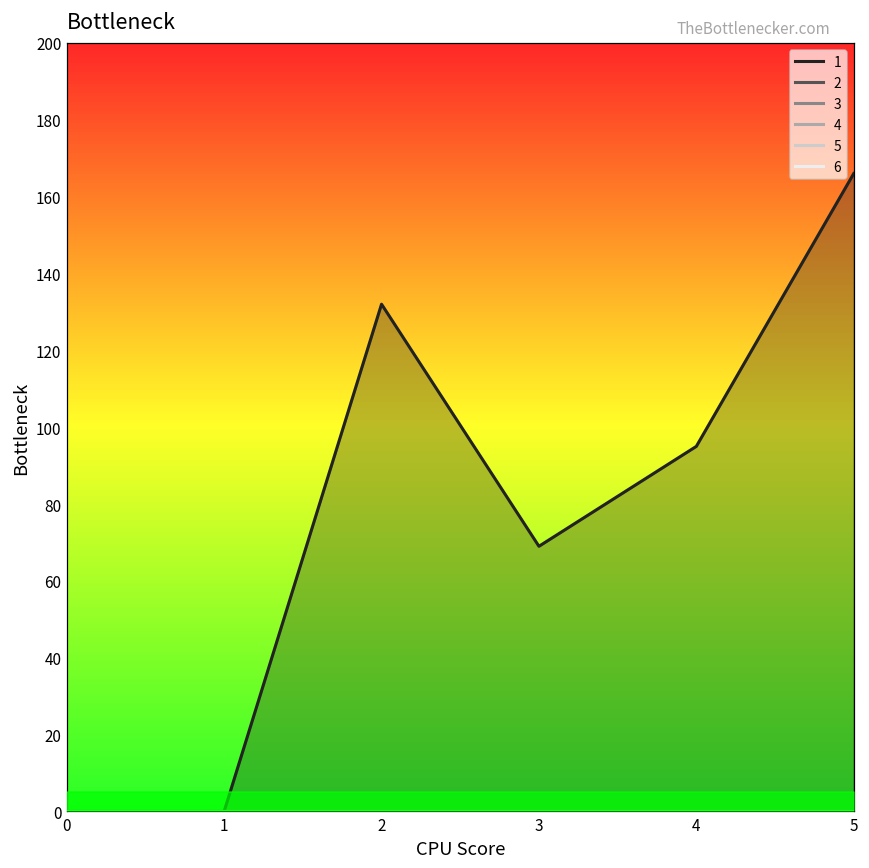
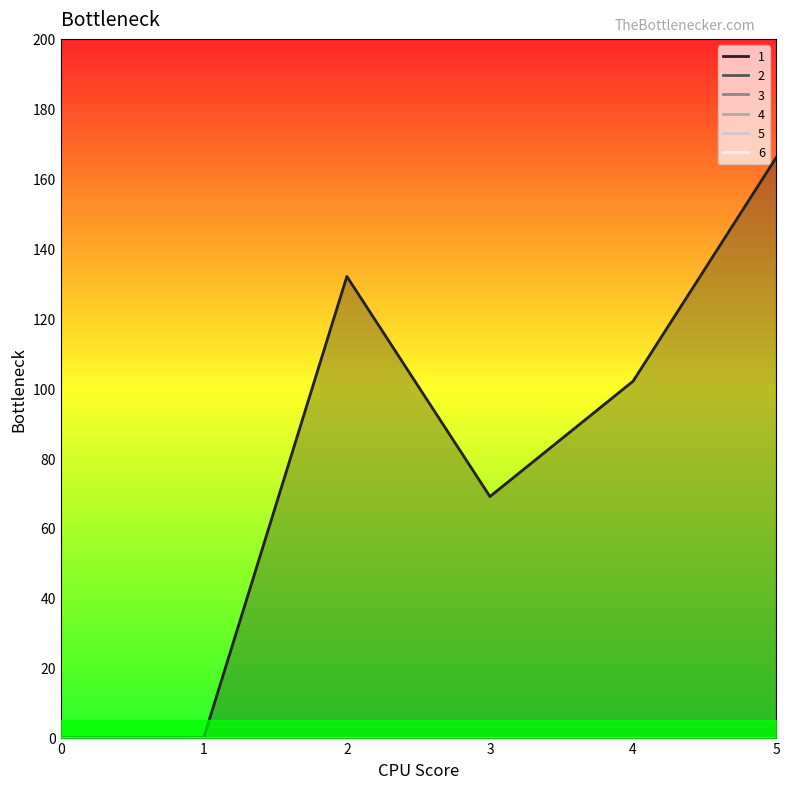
  {
    "1": {
      "2": 132,
      "3": 69,
-     "4": 95,
+     "4": 102,
      "5": 166
    },
    "6": {
      "2": 0,
      "3": 0,
      "4": 0,
      "5": 0
    }
  }
